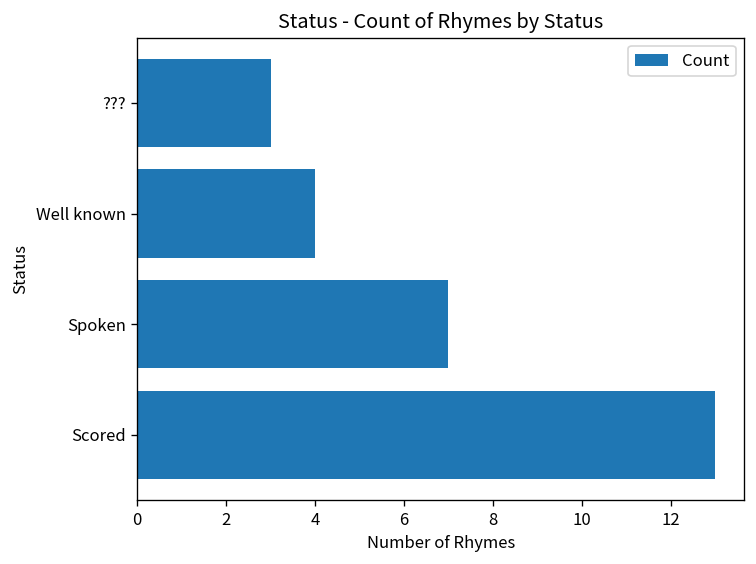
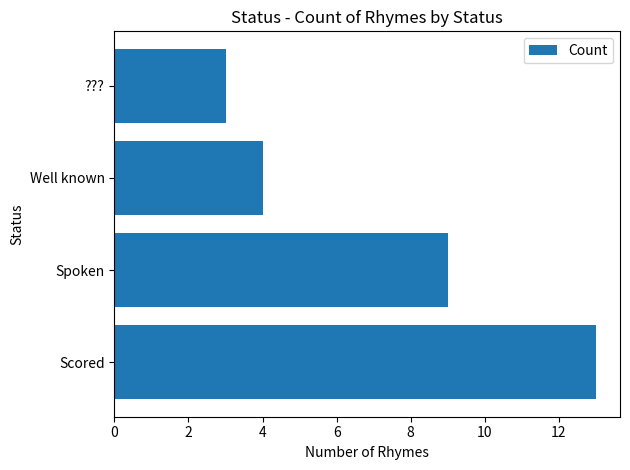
  {
    "???": 3,
    "Well known": 4,
-   "Spoken": 7,
+   "Spoken": 9,
    "Scored": 13
  }
